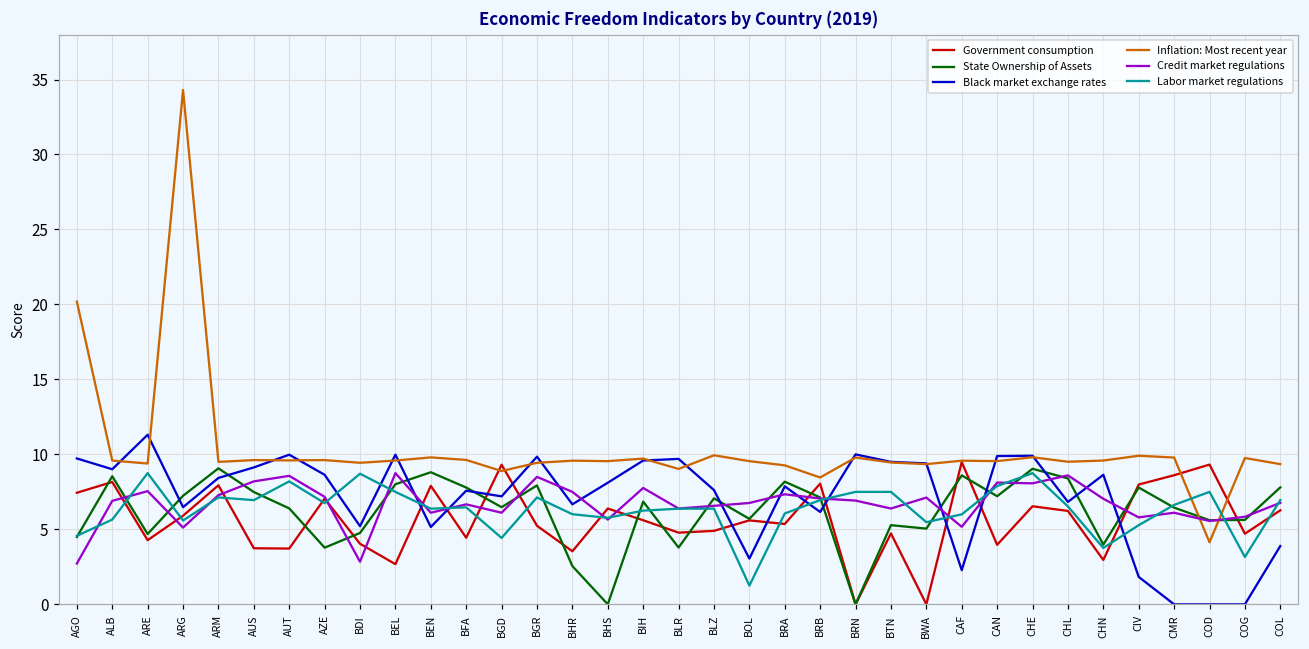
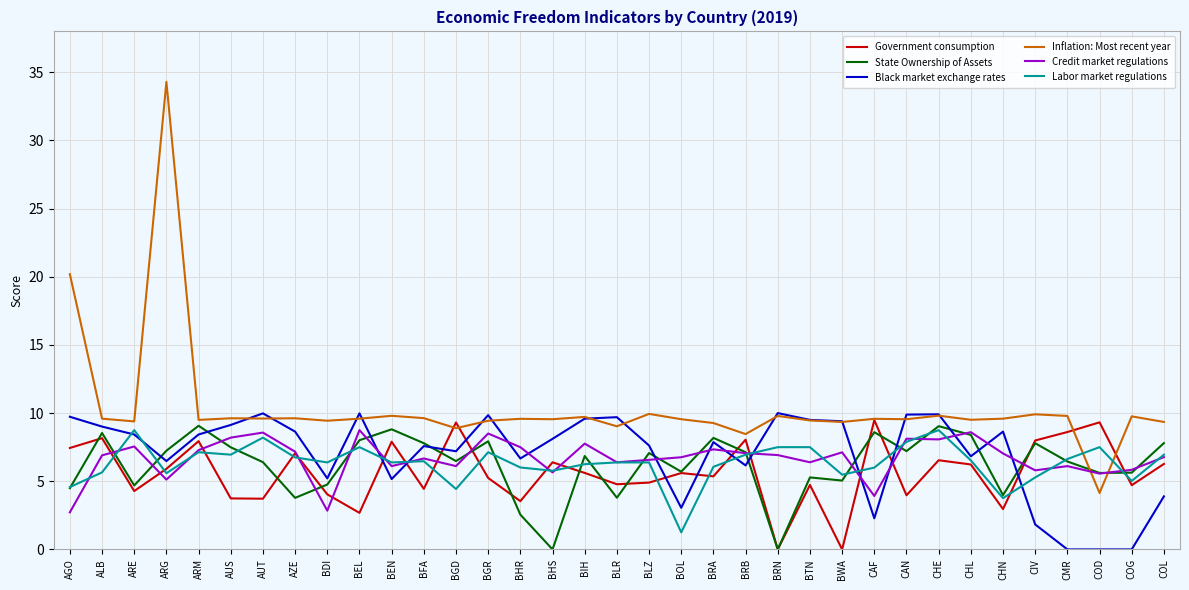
  {
    "Government consumption": {
      "AGO": 7.4,
      "ALB": 8.2,
      "ARE": 4.3,
      "ARG": 5.9,
      "ARM": 7.9,
      "AUS": 3.7,
      "AUT": 3.7,
      "BDI": 4.0,
      "BEL": 2.7,
      "BEN": 7.9,
      "BFA": 4.4,
      "BGD": 9.3,
      "BGR": 5.2,
      "BHR": 3.5,
      "BHS": 6.4,
      "BIH": 5.6,
      "BLR": 4.8,
      "BLZ": 4.9,
      "BRA": 5.4,
      "BRB": 8.1,
      "BTN": 4.7,
      "BWA": 0.0,
      "CAN": 4.0,
      "CHE": 6.5,
      "CHL": 6.2,
      "CHN": 3.0,
      "CIV": 8.0,
      "CMR": 8.6,
      "COD": 9.3,
      "COG": 4.7,
      "COL": 6.3
    },
    "State Ownership of Assets": {
      "ALB": 8.5,
      "ARE": 4.7,
      "ARG": 7.2,
      "ARM": 9.1,
      "AUS": 7.5,
      "AUT": 6.4,
      "AZE": 3.8,
      "BDI": 4.8,
      "BEL": 8.0,
      "BEN": 8.8,
      "BFA": 7.8,
      "BGD": 6.5,
      "BGR": 7.9,
      "BHR": 2.6,
      "BHS": 0.0,
      "BIH": 6.9,
      "BLR": 3.8,
      "BLZ": 7.1,
      "BRA": 8.2,
      "BTN": 5.3,
      "BWA": 5.1,
      "CAF": 8.6,
      "CAN": 7.2,
      "CHE": 9.0,
      "CHL": 8.4,
      "CHN": 4.0,
      "CIV": 7.8,
      "COG": 5.6,
      "COL": 7.8
    },
    "Black market exchange rates": {
      "AGO": 9.7,
      "ALB": 9.0,
-     "ARE": 11.3,
+     "ARE": 8.4,
      "ARG": 6.5,
      "ARM": 8.4,
      "AUS": 9.1,
      "AUT": 10.0,
      "AZE": 8.6,
      "BDI": 5.2,
      "BEL": 10.0,
      "BEN": 5.2,
      "BFA": 7.6,
      "BGD": 7.2,
      "BGR": 9.9,
      "BHR": 6.7,
      "BHS": 8.1,
      "BLR": 9.7,
      "BLZ": 7.6,
      "BOL": 3.1,
      "BRA": 7.9,
      "BRB": 6.2,
      "BRN": 10.0,
      "CAF": 2.3,
      "CAN": 9.9,
      "CHL": 6.8,
      "CHN": 8.6,
      "CIV": 1.8,
      "CMR": 0.0,
      "COD": 0.0,
      "COG": 0.0,
      "COL": 3.9
    },
    "Inflation: Most recent year": {
      "AGO": 20.2,
      "ALB": 9.6,
      "ARE": 9.4,
      "ARG": 34.3,
      "ARM": 9.5,
      "AUS": 9.6,
      "AUT": 9.6,
      "AZE": 9.6,
      "BDI": 9.4,
      "BEL": 9.6,
      "BEN": 9.8,
      "BFA": 9.6,
      "BGD": 8.9,
      "BGR": 9.4,
      "BHR": 9.6,
      "BHS": 9.6,
      "BLR": 9.0,
      "BLZ": 9.9,
      "BOL": 9.6,
      "BRA": 9.3,
      "BRB": 8.5,
      "BRN": 9.8,
      "CAN": 9.6,
      "CHL": 9.5,
      "CHN": 9.6,
      "CIV": 9.9,
      "CMR": 9.8,
      "COD": 4.1,
      "COG": 9.8,
      "COL": 9.4
    },
    "Credit market regulations": {
      "AGO": 2.7,
      "ALB": 6.9,
      "ARE": 7.6,
      "ARG": 5.1,
      "AUS": 8.2,
      "AUT": 8.6,
      "BDI": 2.8,
      "BEL": 8.8,
      "BEN": 6.1,
      "BFA": 6.7,
      "BGD": 6.1,
      "BGR": 8.5,
      "BHR": 7.5,
      "BIH": 7.8,
      "BLZ": 6.6,
      "BOL": 6.8,
      "BRA": 7.3,
      "BRN": 6.9,
      "BTN": 6.4,
      "BWA": 7.1,
-     "CAF": 5.2,
+     "CAF": 3.9,
      "CAN": 8.1,
      "CHE": 8.1,
      "CHL": 8.6,
      "CHN": 7.0,
      "CIV": 5.8,
      "CMR": 6.1,
      "COG": 5.8
    },
    "Labor market regulations": {
      "ALB": 5.7,
      "ARE": 8.8,
      "ARG": 5.6,
      "AUS": 7.0,
      "AUT": 8.2,
      "AZE": 6.8,
-     "BDI": 8.7,
+     "BDI": 6.4,
      "BEL": 7.5,
      "BEN": 6.4,
      "BFA": 6.5,
      "BGD": 4.4,
      "BGR": 7.1,
      "BHR": 6.0,
      "BIH": 6.3,
      "BLZ": 6.4,
      "BOL": 1.3,
      "BRA": 6.1,
      "BRN": 7.5,
      "BTN": 7.5,
      "BWA": 5.5,
      "CAF": 6.0,
      "CAN": 7.9,
      "CHE": 8.8,
      "CHL": 6.5,
      "CHN": 3.8,
      "CIV": 5.3,
      "COD": 7.5,
-     "COG": 3.2
+     "COG": 5.0
    }
  }
